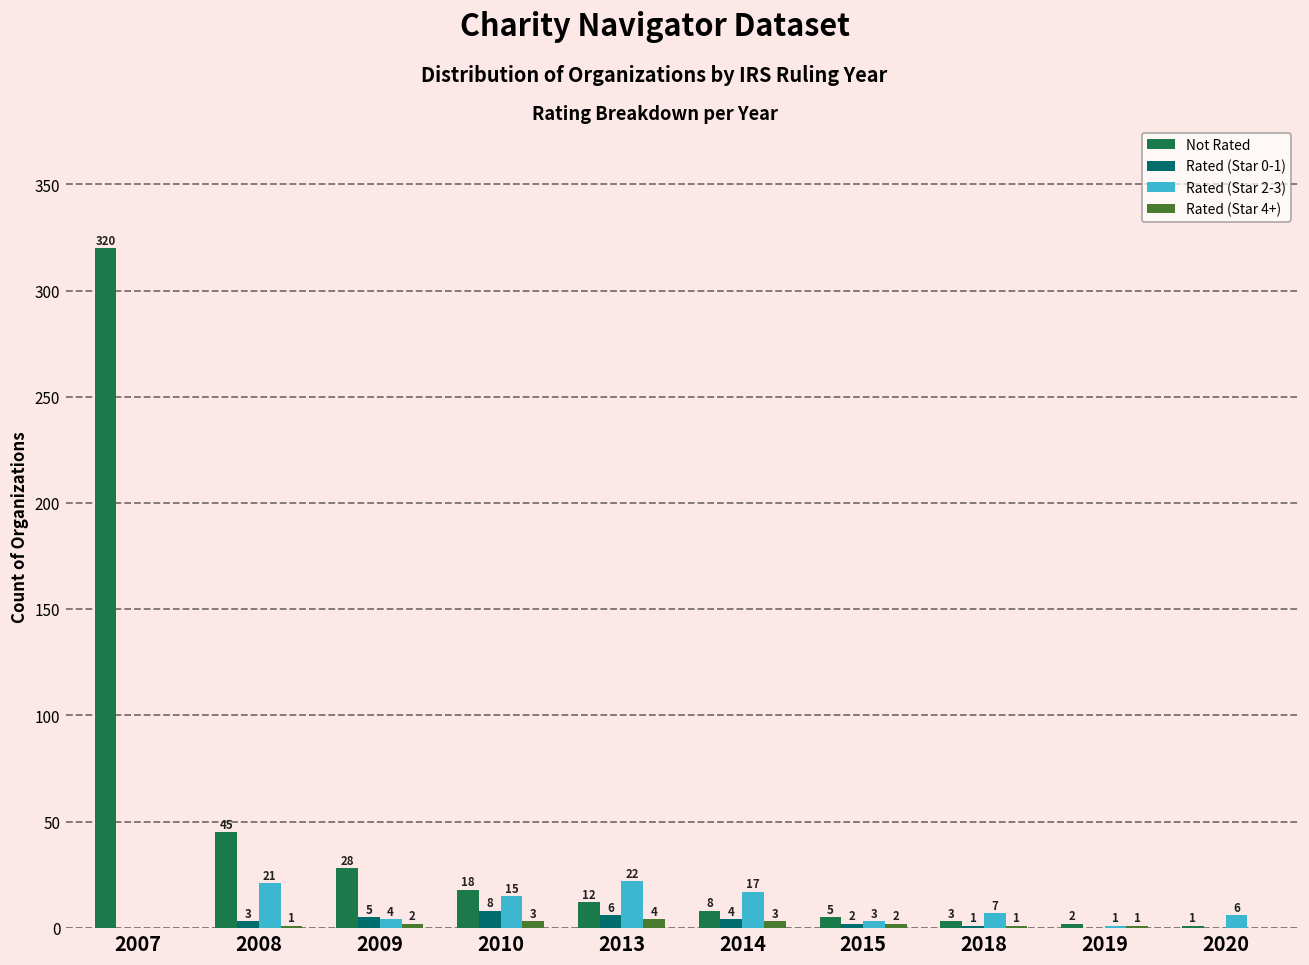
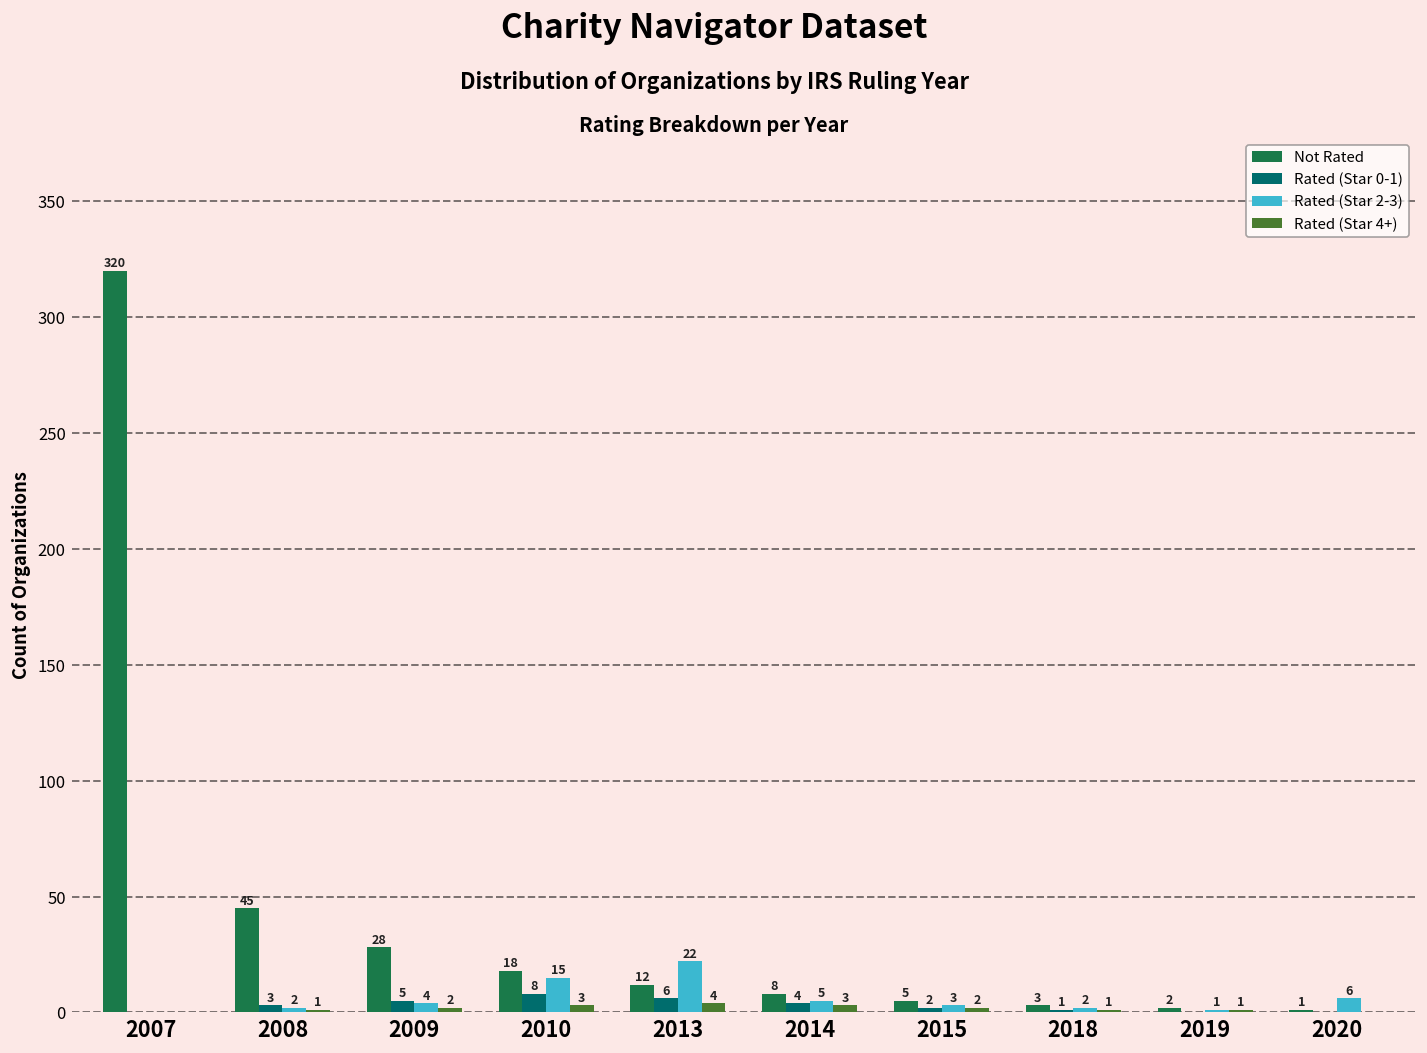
  {
    "Rated (Star 2-3)": {
-     "2008": 21,
+     "2008": 2,
      "2009": 4,
      "2010": 15,
      "2013": 22,
-     "2014": 17,
+     "2014": 5,
      "2015": 3,
-     "2018": 7,
+     "2018": 2,
      "2019": 1,
      "2020": 6
    }
  }
